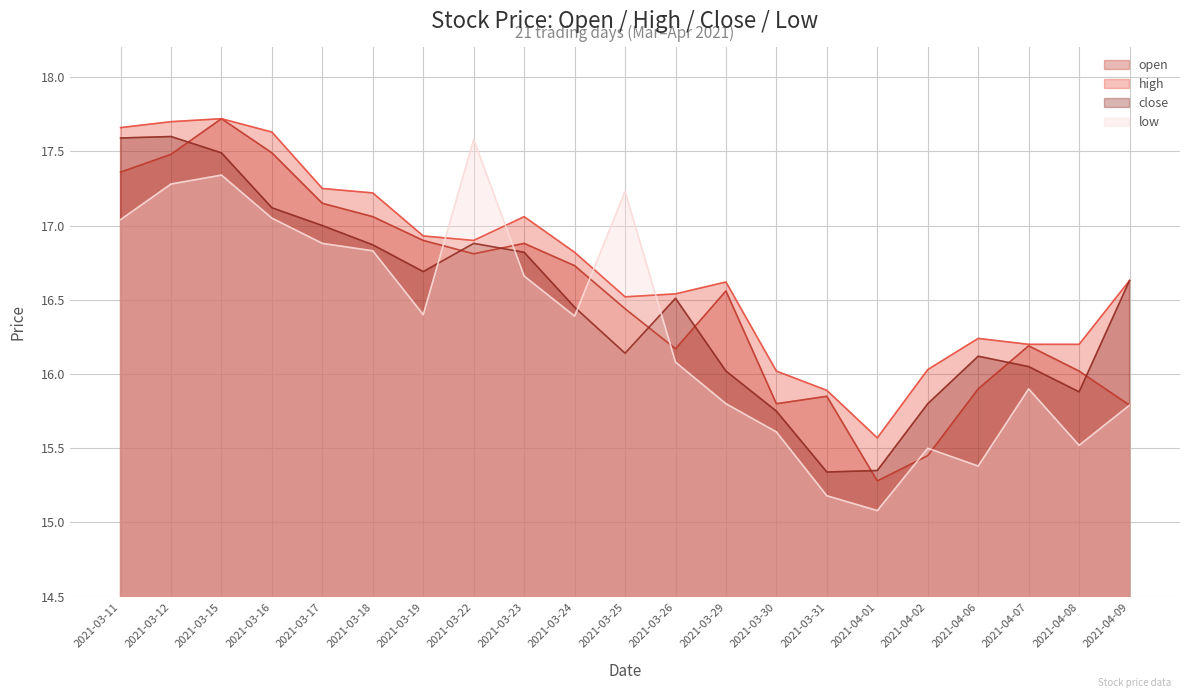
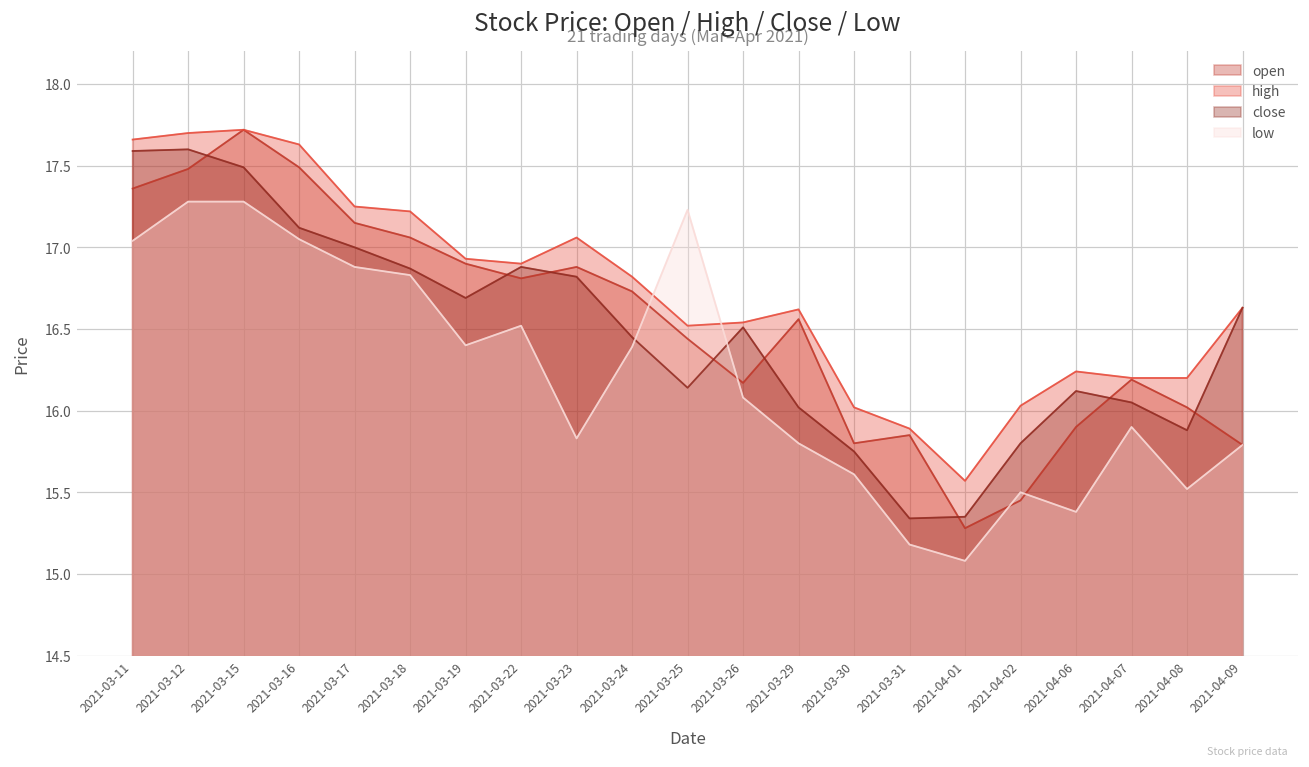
  {
    "low": {
      "2021-03-11": 17.04,
      "2021-03-12": 17.28,
-     "2021-03-15": 17.34,
+     "2021-03-15": 17.28,
      "2021-03-16": 17.05,
      "2021-03-17": 16.88,
      "2021-03-18": 16.83,
      "2021-03-19": 16.40,
-     "2021-03-22": 17.58,
-     "2021-03-23": 16.66,
+     "2021-03-22": 16.52,
+     "2021-03-23": 15.83,
      "2021-03-24": 16.39,
      "2021-03-25": 17.23,
      "2021-03-26": 16.08,
      "2021-03-29": 15.80,
      "2021-03-30": 15.61,
      "2021-03-31": 15.18,
      "2021-04-01": 15.08,
      "2021-04-02": 15.50,
      "2021-04-06": 15.38,
      "2021-04-07": 15.90,
      "2021-04-08": 15.52
    }
  }
